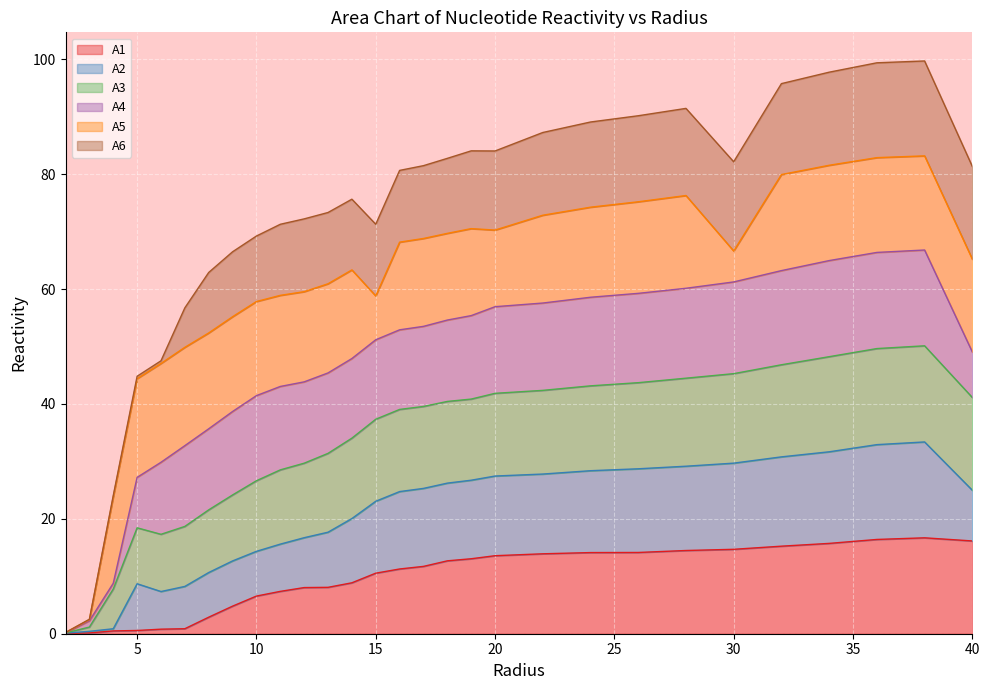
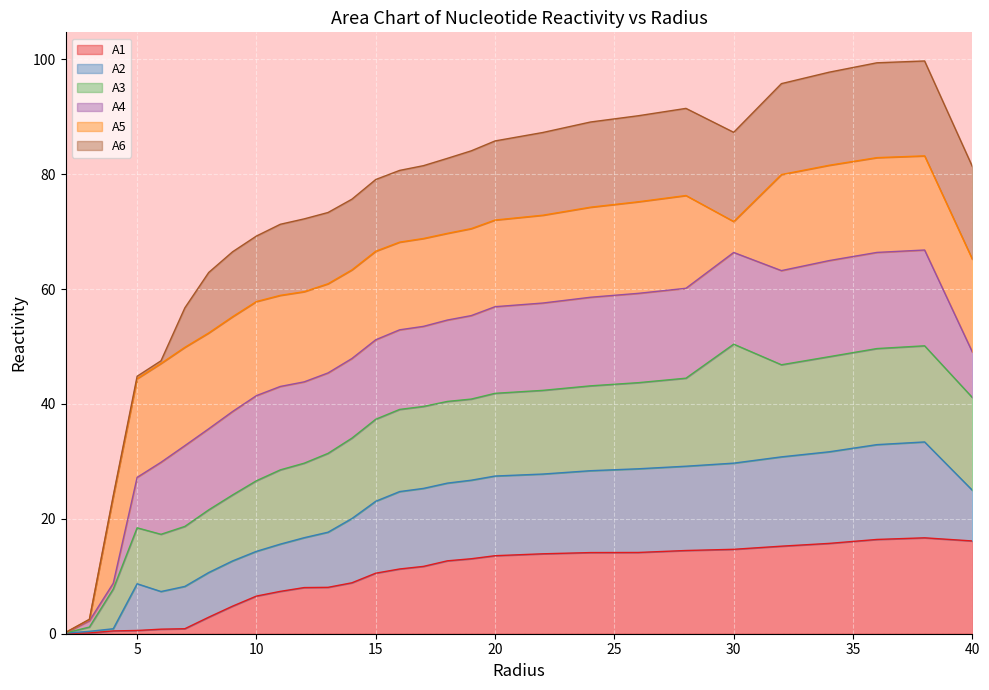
  {
    "A2": {
      "5": 8,
      "10": 8,
      "15": 13,
      "20": 14,
      "30": 15,
      "40": 9
    },
    "A3": {
      "5": 10,
      "10": 12,
      "15": 14,
      "20": 14,
-     "30": 16,
+     "30": 21,
      "40": 16
    },
    "A4": {
      "5": 9,
      "10": 15,
      "15": 14,
      "20": 15,
      "30": 16,
      "40": 8
    },
    "A5": {
      "10": 16,
-     "15": 8,
-     "20": 13,
+     "15": 15,
+     "20": 15,
      "30": 5,
      "40": 16
    }
  }
